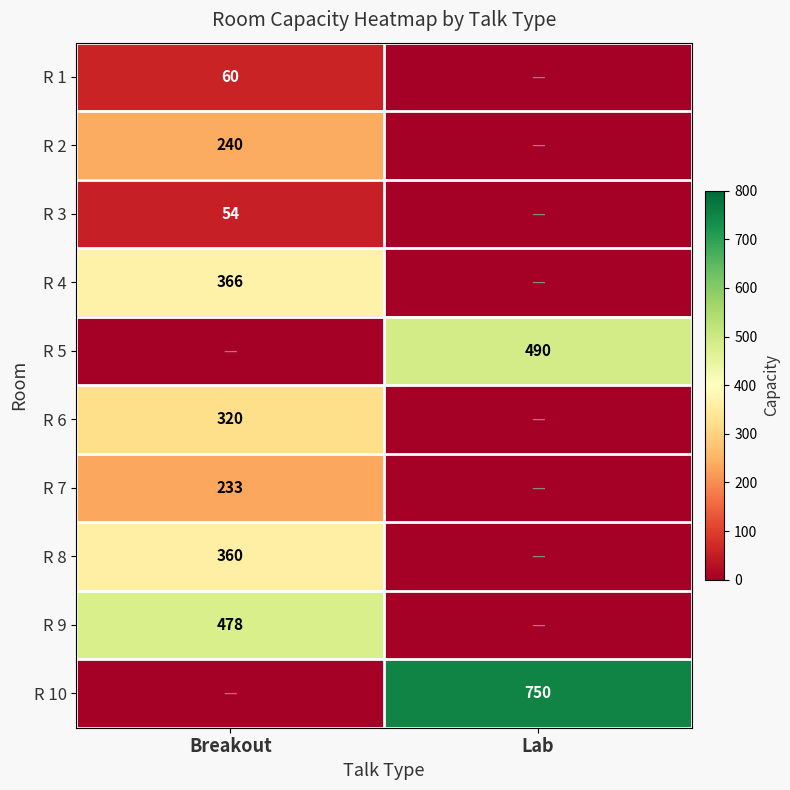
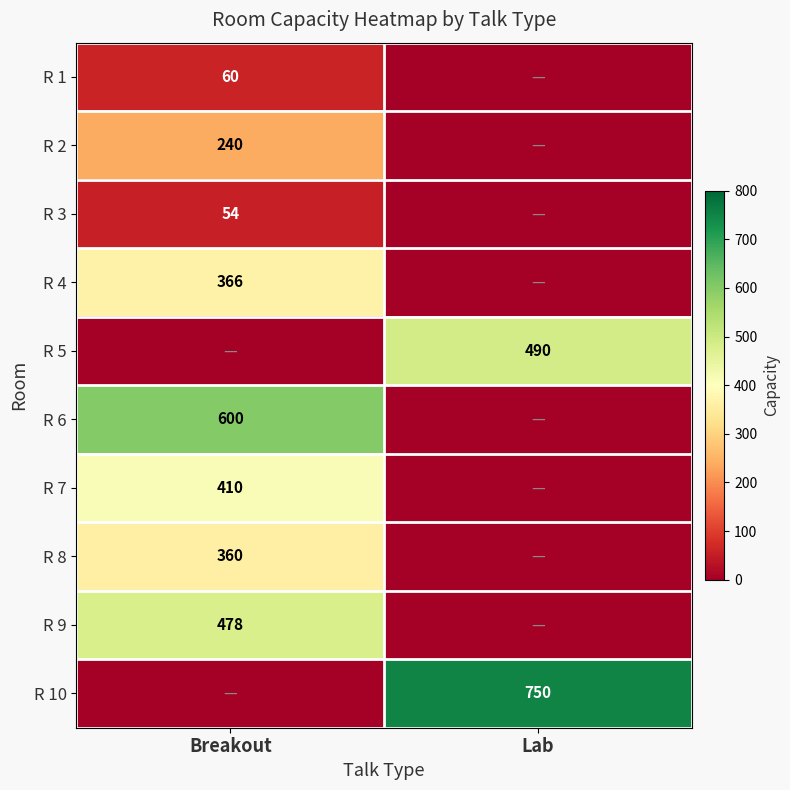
  {
    "R 1": {
      "Breakout": 60
    },
    "R 2": {
      "Breakout": 240
    },
    "R 3": {
      "Breakout": 54
    },
    "R 4": {
      "Breakout": 366
    },
    "R 5": {
      "Lab": 490
    },
    "R 6": {
-     "Breakout": 320
+     "Breakout": 600
    },
    "R 7": {
-     "Breakout": 233
+     "Breakout": 410
    },
    "R 8": {
      "Breakout": 360
    },
    "R 9": {
      "Breakout": 478
    },
    "R 10": {
      "Lab": 750
    }
  }
